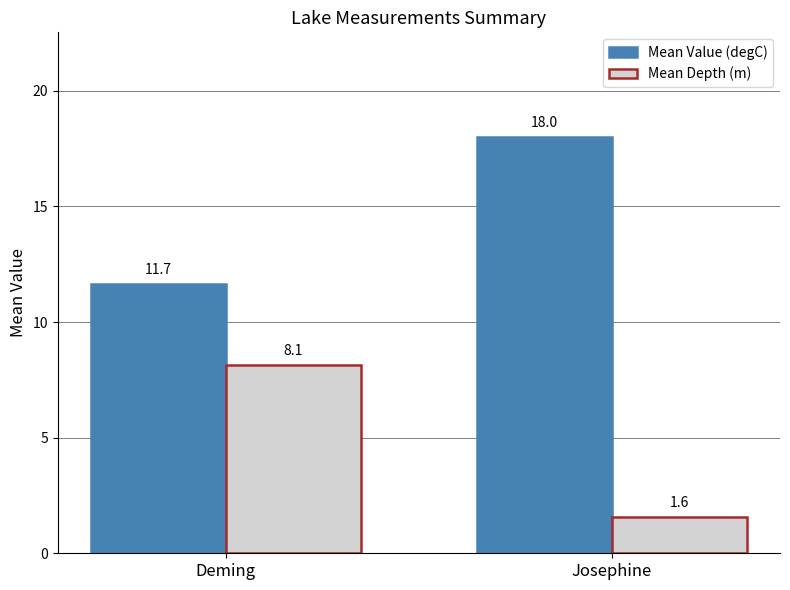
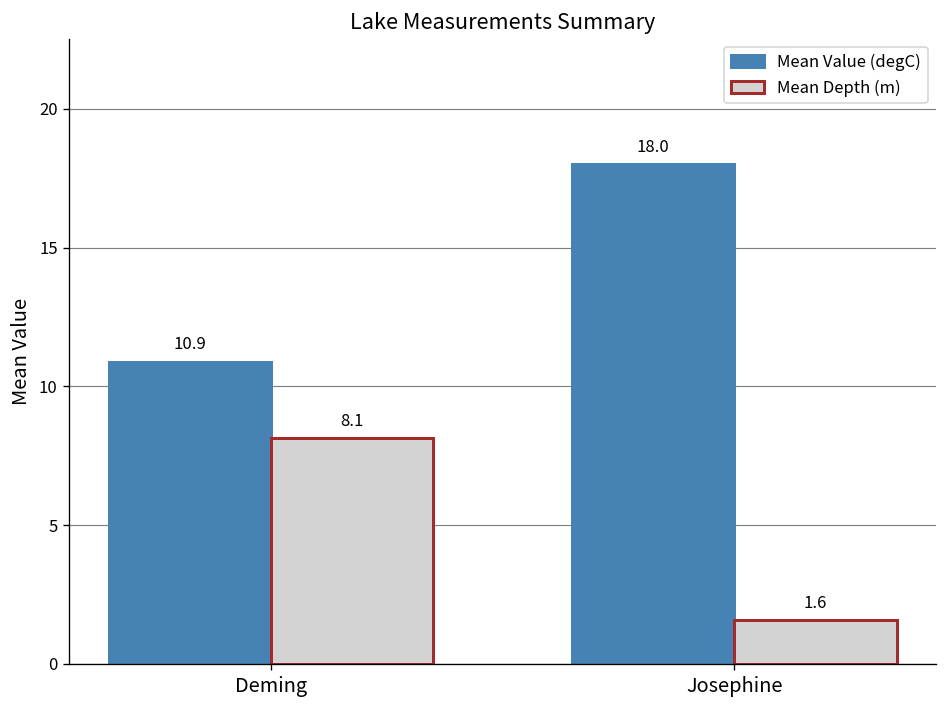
  {
    "Mean Value (degC)": {
-     "Deming": 11.7,
+     "Deming": 10.9,
      "Josephine": 18.0
    },
    "Mean Depth (m)": {
      "Deming": 8.1,
      "Josephine": 1.6
    }
  }
